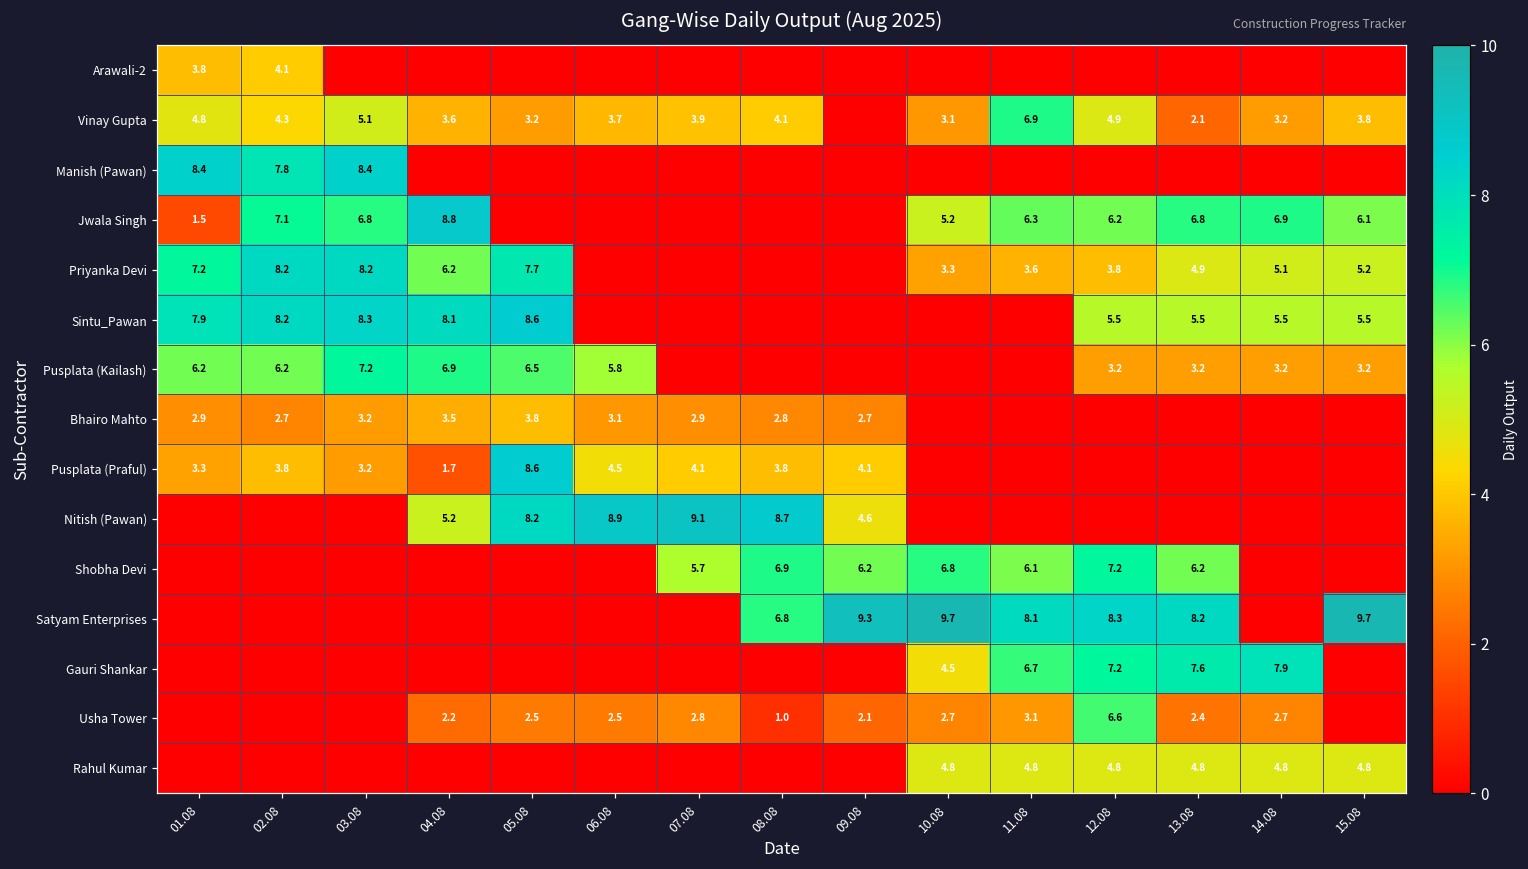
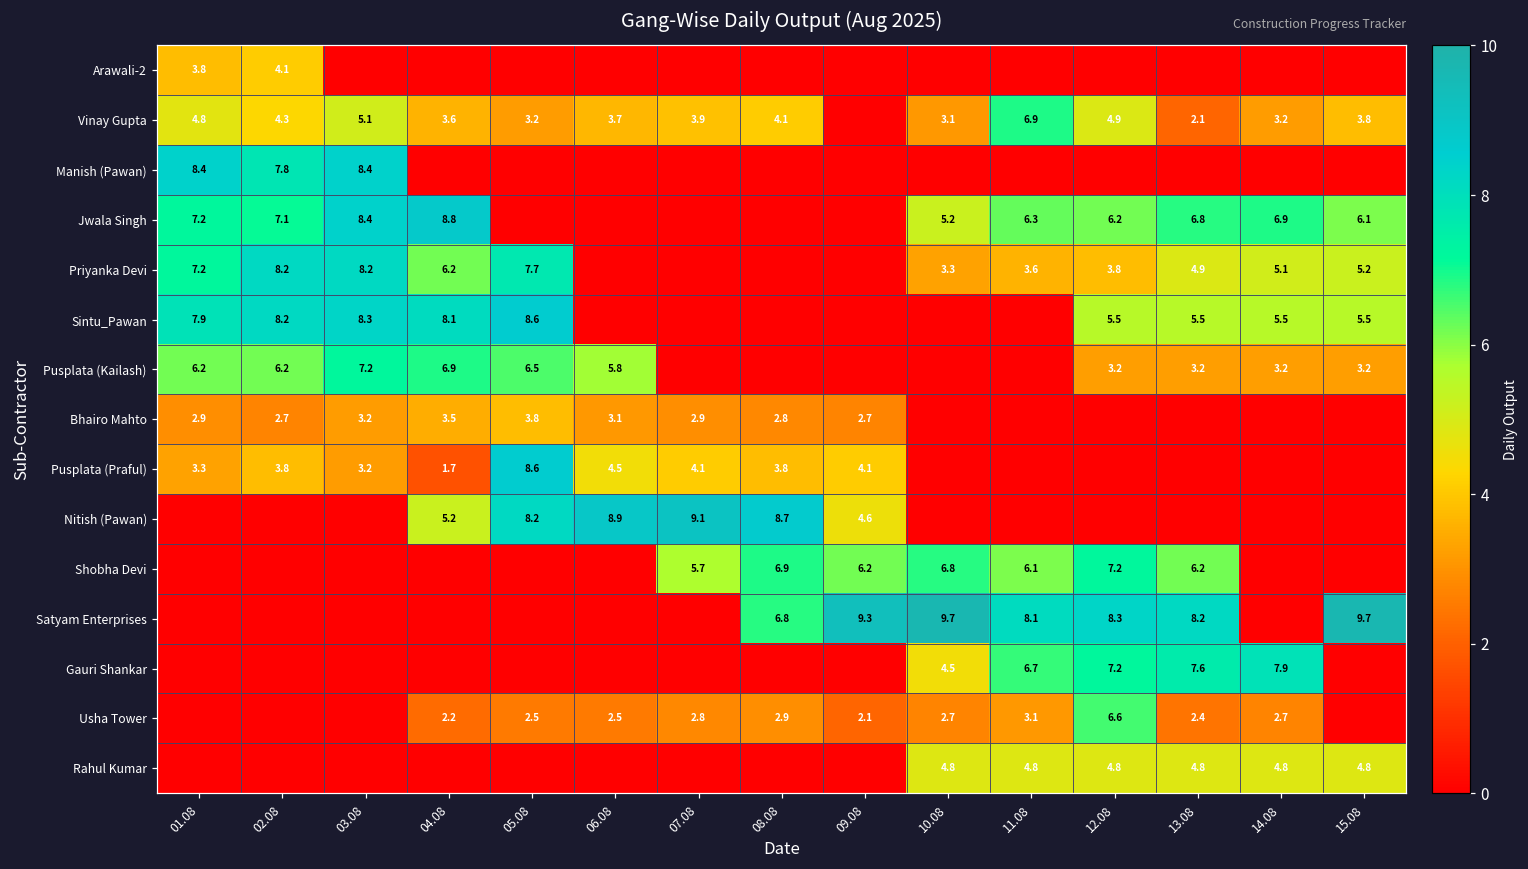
  {
    "Arawali-2": {
      "01.08": 3.8,
      "02.08": 4.1
    },
    "Vinay Gupta": {
      "01.08": 4.8,
      "02.08": 4.3,
      "03.08": 5.1,
      "04.08": 3.6,
      "05.08": 3.2,
      "06.08": 3.7,
      "07.08": 3.9,
      "08.08": 4.1,
      "10.08": 3.1,
      "11.08": 6.9,
      "12.08": 4.9,
      "13.08": 2.1,
      "14.08": 3.2,
      "15.08": 3.8
    },
    "Manish (Pawan)": {
      "01.08": 8.4,
      "02.08": 7.8,
      "03.08": 8.4
    },
    "Jwala Singh": {
-     "01.08": 1.5,
+     "01.08": 7.2,
      "02.08": 7.1,
-     "03.08": 6.8,
+     "03.08": 8.4,
      "04.08": 8.8,
      "10.08": 5.2,
      "11.08": 6.3,
      "12.08": 6.2,
      "13.08": 6.8,
      "14.08": 6.9,
      "15.08": 6.1
    },
    "Priyanka Devi": {
      "01.08": 7.2,
      "02.08": 8.2,
      "03.08": 8.2,
      "04.08": 6.2,
      "05.08": 7.7,
      "10.08": 3.3,
      "11.08": 3.6,
      "12.08": 3.8,
      "13.08": 4.9,
      "14.08": 5.1,
      "15.08": 5.2
    },
    "Sintu_Pawan": {
      "01.08": 7.9,
      "02.08": 8.2,
      "03.08": 8.3,
      "04.08": 8.1,
      "05.08": 8.6,
      "12.08": 5.5,
      "13.08": 5.5,
      "14.08": 5.5,
      "15.08": 5.5
    },
    "Pusplata (Kailash)": {
      "01.08": 6.2,
      "02.08": 6.2,
      "03.08": 7.2,
      "04.08": 6.9,
      "05.08": 6.5,
      "06.08": 5.8,
      "12.08": 3.2,
      "13.08": 3.2,
      "14.08": 3.2,
      "15.08": 3.2
    },
    "Bhairo Mahto": {
      "01.08": 2.9,
      "02.08": 2.7,
      "03.08": 3.2,
      "04.08": 3.5,
      "05.08": 3.8,
      "06.08": 3.1,
      "07.08": 2.9,
      "08.08": 2.8,
      "09.08": 2.7
    },
    "Pusplata (Praful)": {
      "01.08": 3.3,
      "02.08": 3.8,
      "03.08": 3.2,
      "04.08": 1.7,
      "05.08": 8.6,
      "06.08": 4.5,
      "07.08": 4.1,
      "08.08": 3.8,
      "09.08": 4.1
    },
    "Nitish (Pawan)": {
      "04.08": 5.2,
      "05.08": 8.2,
      "06.08": 8.9,
      "07.08": 9.1,
      "08.08": 8.7,
      "09.08": 4.6
    },
    "Shobha Devi": {
      "07.08": 5.7,
      "08.08": 6.9,
      "09.08": 6.2,
      "10.08": 6.8,
      "11.08": 6.1,
      "12.08": 7.2,
      "13.08": 6.2
    },
    "Satyam Enterprises": {
      "08.08": 6.8,
      "09.08": 9.3,
      "10.08": 9.7,
      "11.08": 8.1,
      "12.08": 8.3,
      "13.08": 8.2,
      "15.08": 9.7
    },
    "Gauri Shankar": {
      "10.08": 4.5,
      "11.08": 6.7,
      "12.08": 7.2,
      "13.08": 7.6,
      "14.08": 7.9
    },
    "Usha Tower": {
      "04.08": 2.2,
      "05.08": 2.5,
      "06.08": 2.5,
      "07.08": 2.8,
-     "08.08": 1.0,
+     "08.08": 2.9,
      "09.08": 2.1,
      "10.08": 2.7,
      "11.08": 3.1,
      "12.08": 6.6,
      "13.08": 2.4,
      "14.08": 2.7
    },
    "Rahul Kumar": {
      "10.08": 4.8,
      "11.08": 4.8,
      "12.08": 4.8,
      "13.08": 4.8,
      "14.08": 4.8,
      "15.08": 4.8
    }
  }
